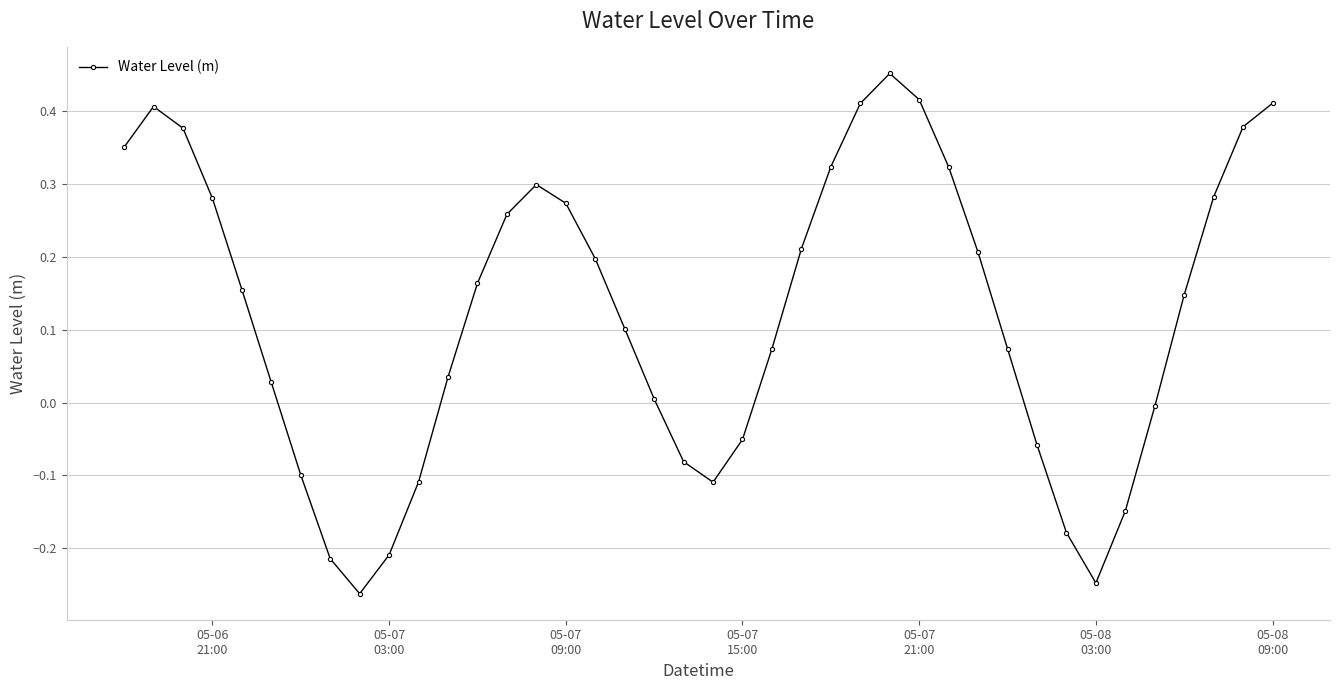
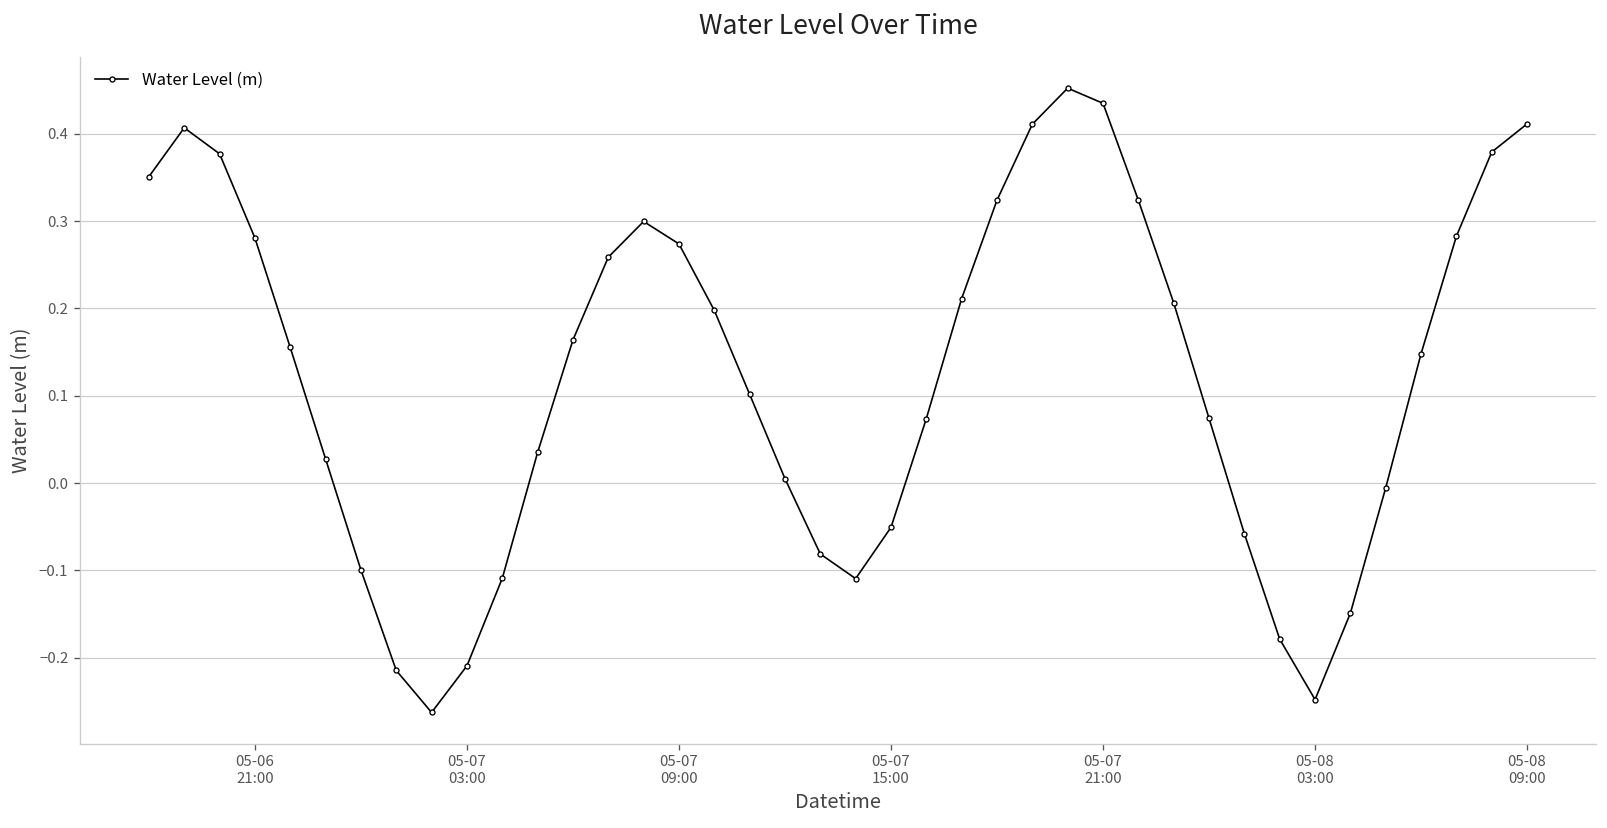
  {
    "05-06 21:00": 0.28,
    "05-07 03:00": -0.21,
    "05-07 09:00": 0.27,
    "05-07 15:00": -0.05,
-   "05-07 21:00": 0.42,
+   "05-07 21:00": 0.43,
    "05-08 03:00": -0.25,
    "05-08 09:00": 0.41
  }
